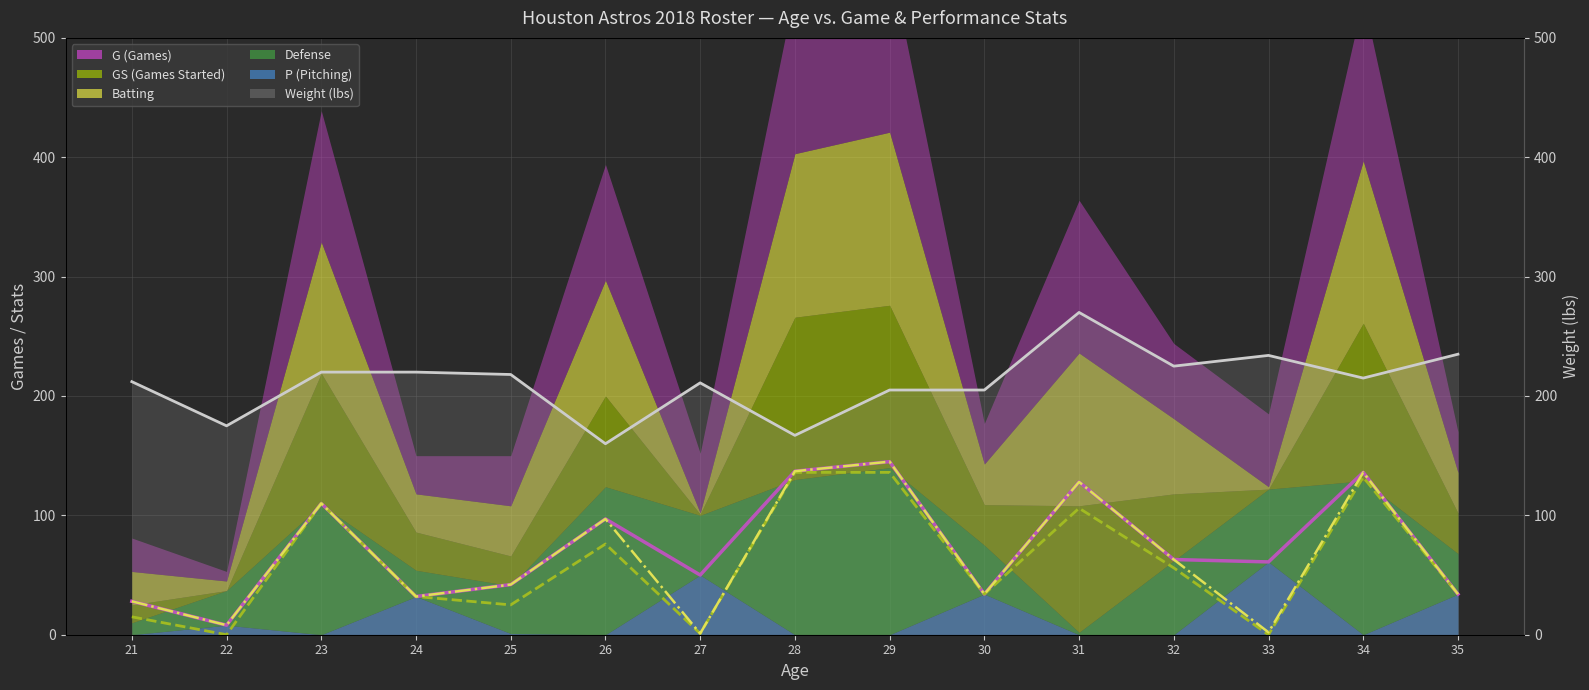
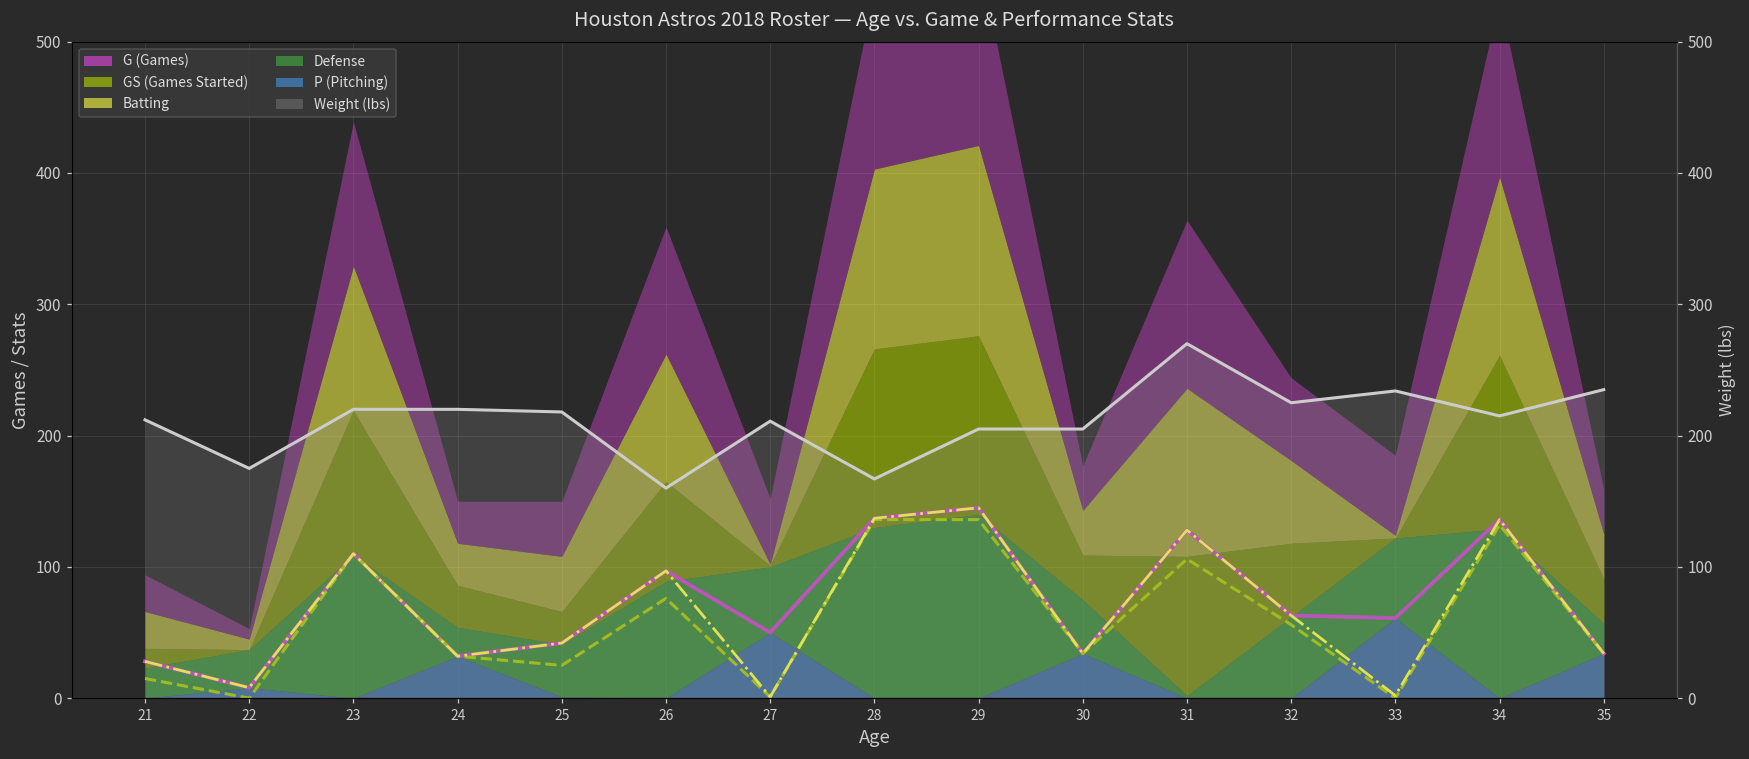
  {
    "Defense": {
-     "21": 10,
+     "21": 23,
      "24": 22,
-     "26": 124,
+     "26": 89,
      "28": 130,
      "29": 140,
      "30": 41,
      "34": 129,
-     "35": 34
+     "35": 23
    }
  }
